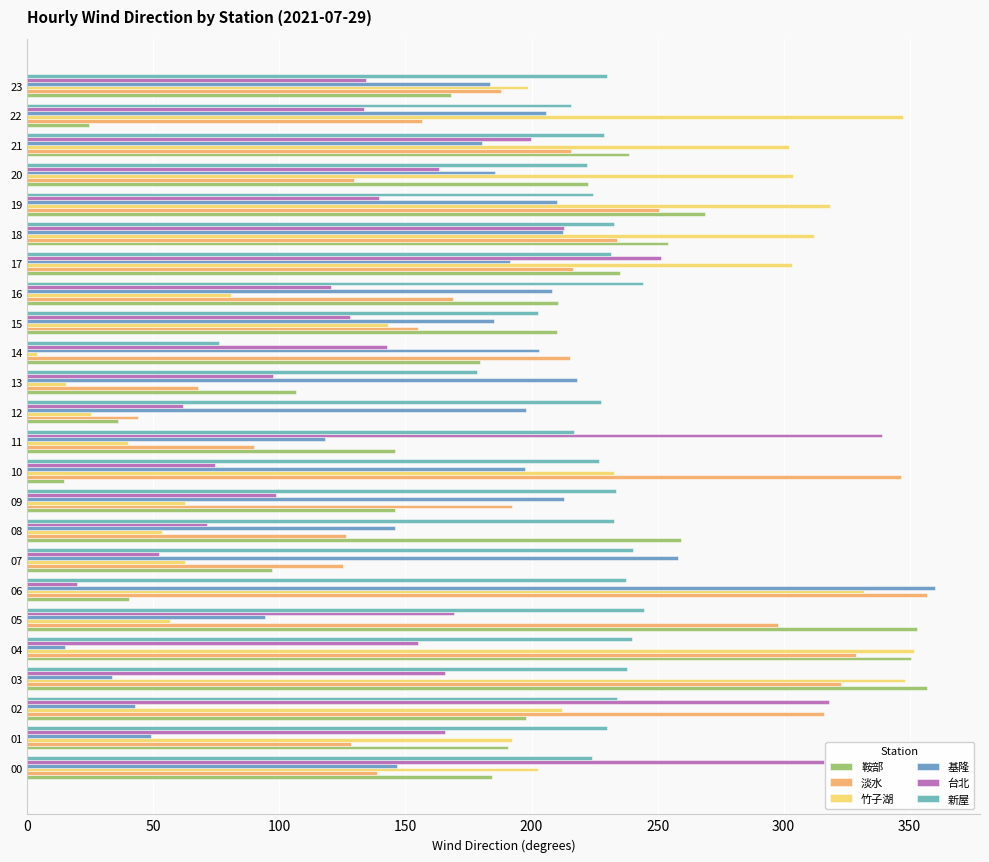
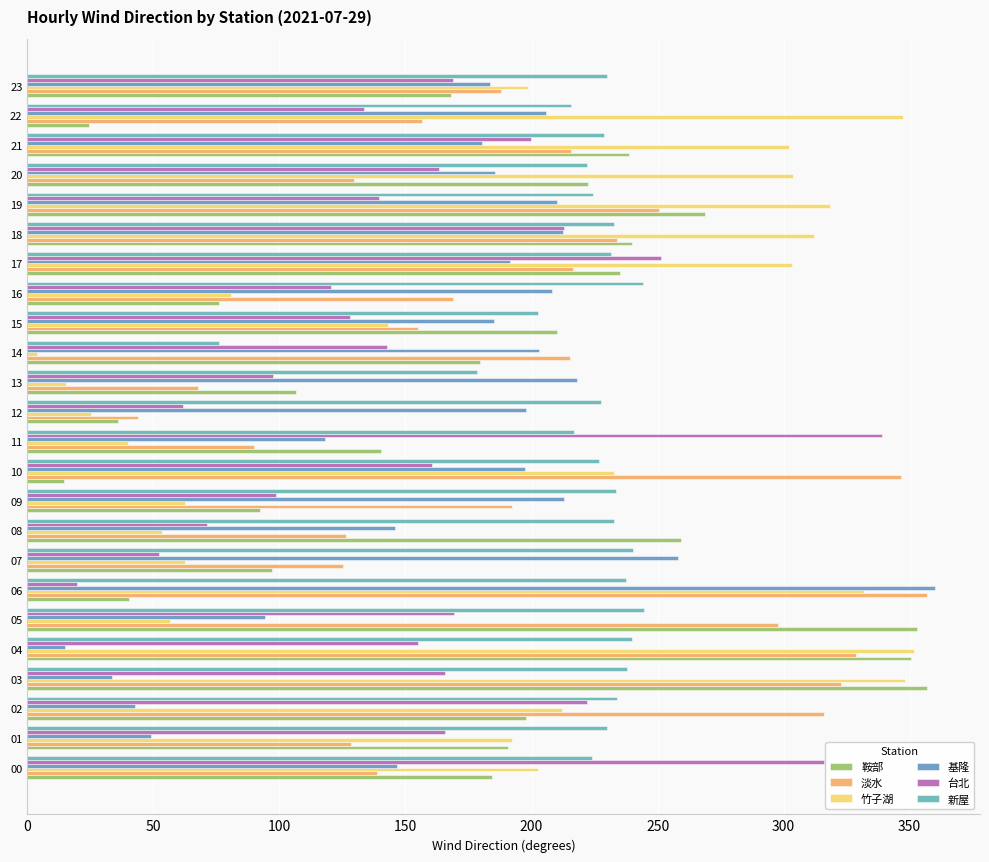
  {
    "鞍部": {
      "23": 168,
      "22": 24,
      "21": 239,
      "20": 222,
      "19": 269,
-     "18": 254,
+     "18": 240,
      "17": 235,
-     "16": 210,
+     "16": 76,
      "15": 210,
      "14": 180,
      "13": 107,
      "12": 36,
-     "11": 146,
+     "11": 140,
      "10": 14,
-     "09": 146,
+     "09": 92,
      "08": 259,
      "07": 97,
      "06": 40,
      "05": 353,
      "04": 350,
      "03": 357,
      "02": 198,
      "01": 191,
      "00": 184
    },
    "台北": {
-     "23": 134,
+     "23": 169,
      "22": 134,
      "21": 200,
      "20": 163,
      "19": 139,
      "18": 213,
      "17": 251,
      "16": 120,
      "15": 128,
      "14": 143,
      "13": 97,
      "12": 62,
      "11": 339,
-     "10": 74,
+     "10": 161,
      "09": 98,
      "08": 71,
      "07": 52,
      "06": 20,
      "05": 169,
      "04": 155,
      "03": 166,
-     "02": 318,
+     "02": 222,
      "01": 166,
      "00": 316
    }
  }
